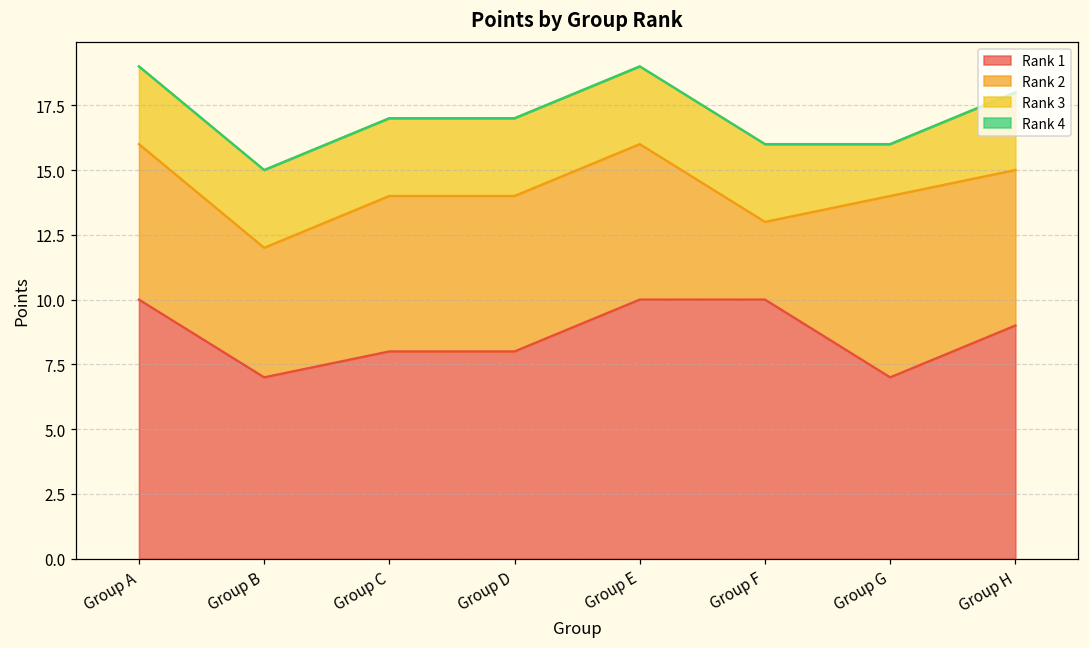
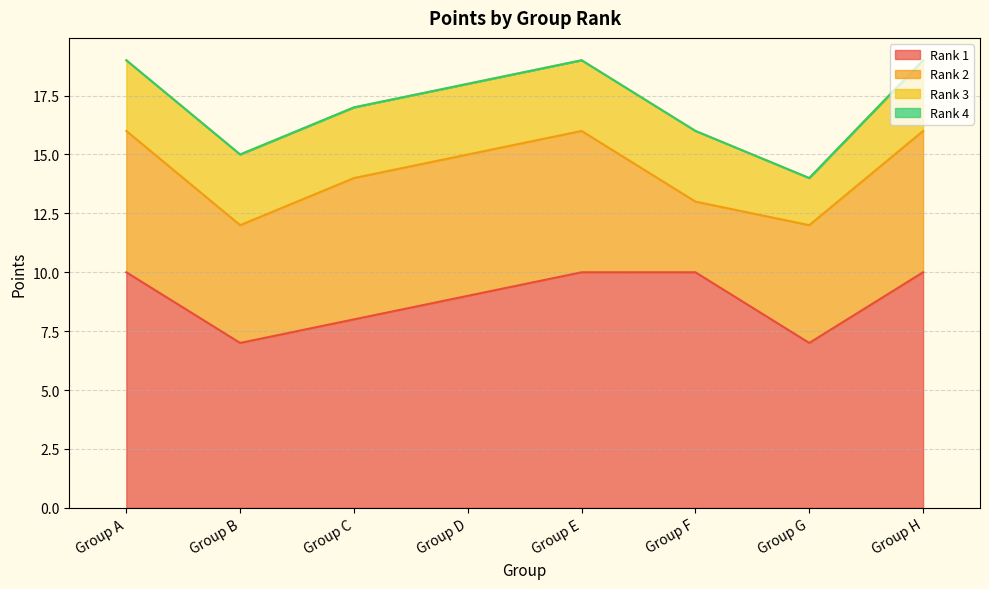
  {
    "Rank 1": {
      "Group A": 10,
      "Group B": 7,
      "Group C": 8,
-     "Group D": 8,
+     "Group D": 9,
      "Group E": 10,
      "Group F": 10,
      "Group G": 7,
-     "Group H": 9
+     "Group H": 10
    },
    "Rank 2": {
      "Group A": 6,
      "Group B": 5,
      "Group C": 6,
      "Group D": 6,
      "Group E": 6,
      "Group F": 3,
-     "Group G": 7,
+     "Group G": 5,
      "Group H": 6
    }
  }
